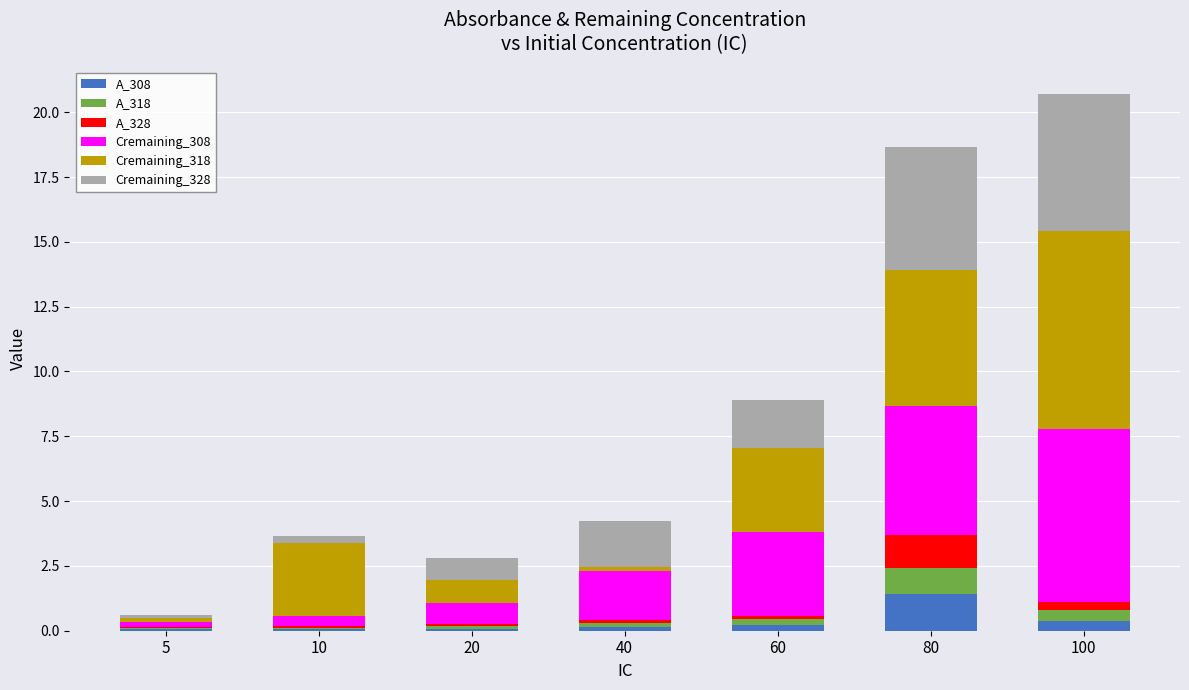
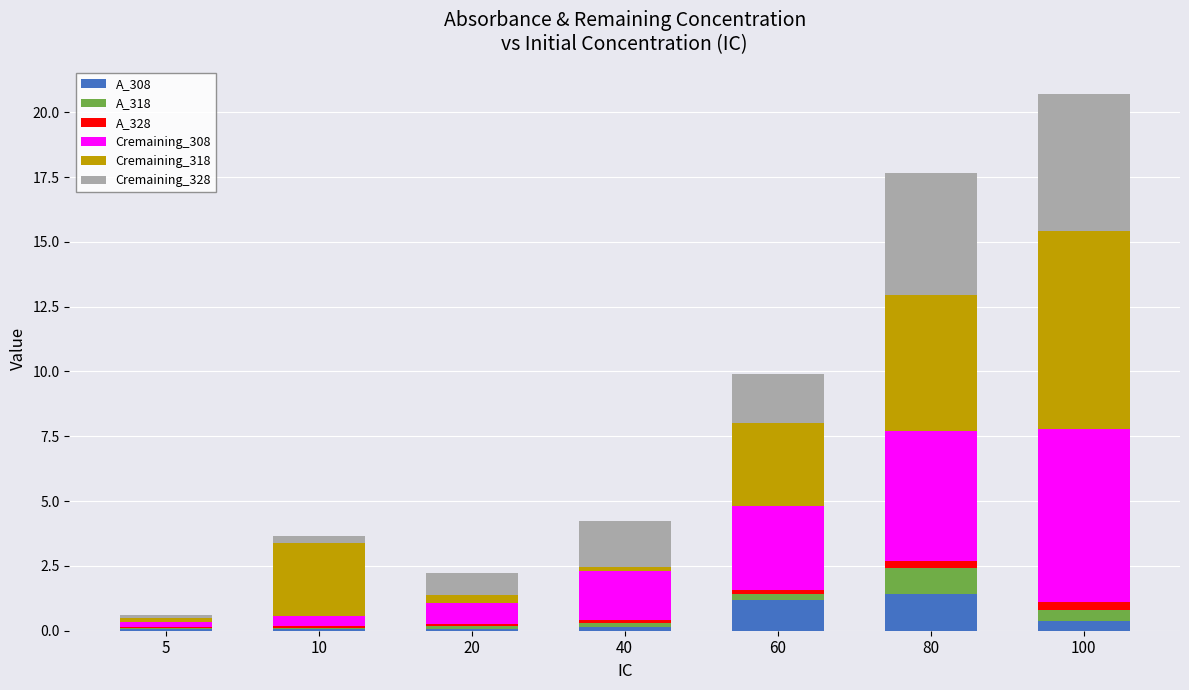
  {
    "A_308": {
      "40": 0.1,
-     "60": 0.2,
+     "60": 1.2,
      "80": 1.4,
      "100": 0.4
    },
    "A_318": {
      "40": 0.2,
      "60": 0.2,
      "80": 1.0,
      "100": 0.4
    },
    "A_328": {
      "40": 0.1,
      "60": 0.1,
-     "80": 1.3,
+     "80": 0.3,
      "100": 0.3
    },
    "Cremaining_308": {
      "5": 0.2,
      "10": 0.4,
      "20": 0.8,
      "40": 1.9,
      "60": 3.2,
      "80": 5.0,
      "100": 6.6
    },
    "Cremaining_318": {
      "5": 0.2,
      "10": 2.8,
-     "20": 0.9,
+     "20": 0.3,
      "40": 0.2,
      "60": 3.2,
      "80": 5.2,
      "100": 7.7
    },
    "Cremaining_328": {
      "5": 0.1,
      "10": 0.3,
      "20": 0.8,
      "40": 1.8,
      "60": 1.9,
      "80": 4.7,
      "100": 5.3
    }
  }
